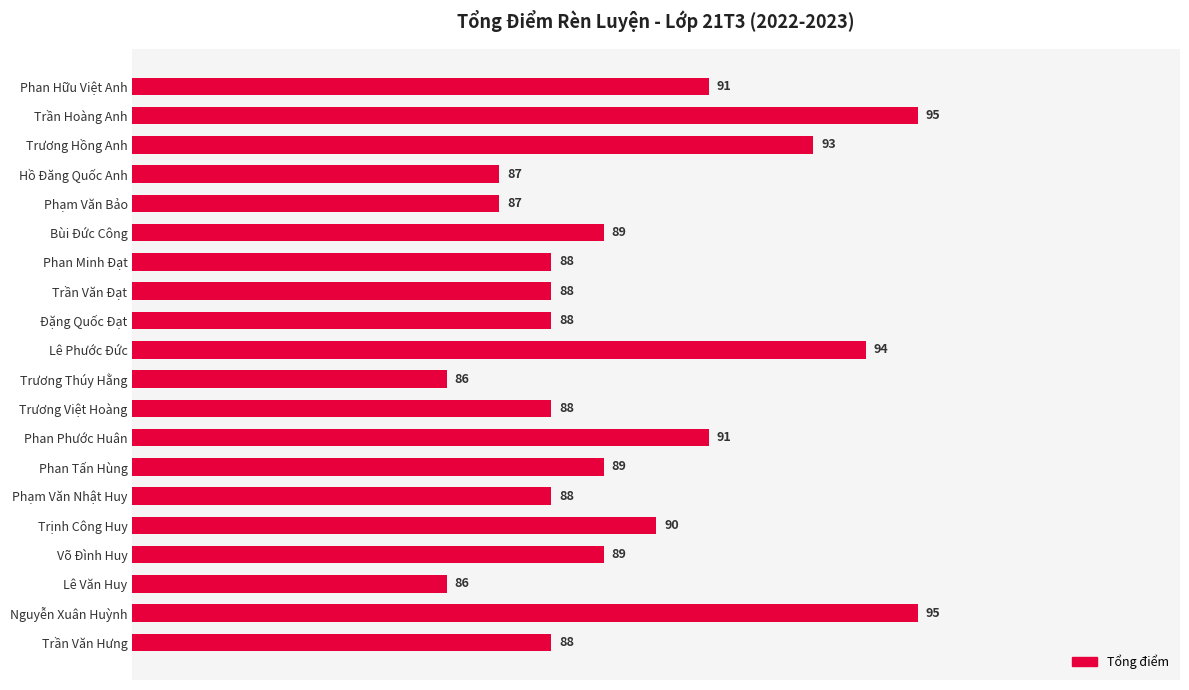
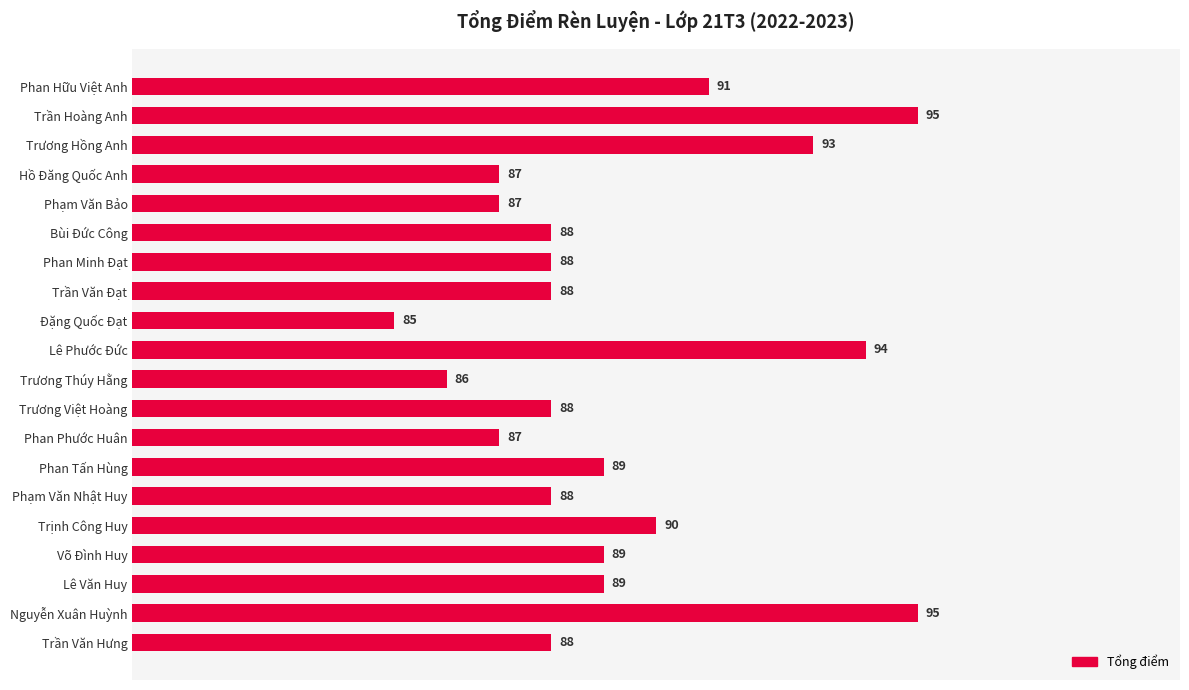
  {
    "Phan Hữu Việt Anh": 91,
    "Trần Hoàng Anh": 95,
    "Trương Hồng Anh": 93,
    "Hồ Đăng Quốc Anh": 87,
    "Phạm Văn Bảo": 87,
-   "Bùi Đức Công": 89,
+   "Bùi Đức Công": 88,
    "Phan Minh Đạt": 88,
    "Trần Văn Đạt": 88,
-   "Đặng Quốc Đạt": 88,
+   "Đặng Quốc Đạt": 85,
    "Lê Phước Đức": 94,
    "Trương Thúy Hằng": 86,
    "Trương Việt Hoàng": 88,
-   "Phan Phước Huân": 91,
+   "Phan Phước Huân": 87,
    "Phan Tấn Hùng": 89,
    "Phạm Văn Nhật Huy": 88,
    "Trịnh Công Huy": 90,
    "Võ Đình Huy": 89,
-   "Lê Văn Huy": 86,
+   "Lê Văn Huy": 89,
    "Nguyễn Xuân Huỳnh": 95,
    "Trần Văn Hưng": 88
  }
